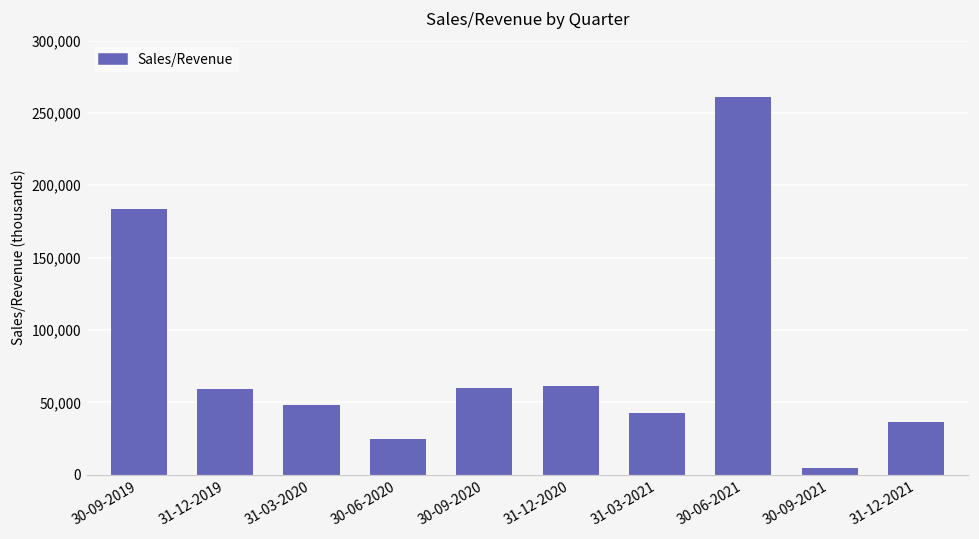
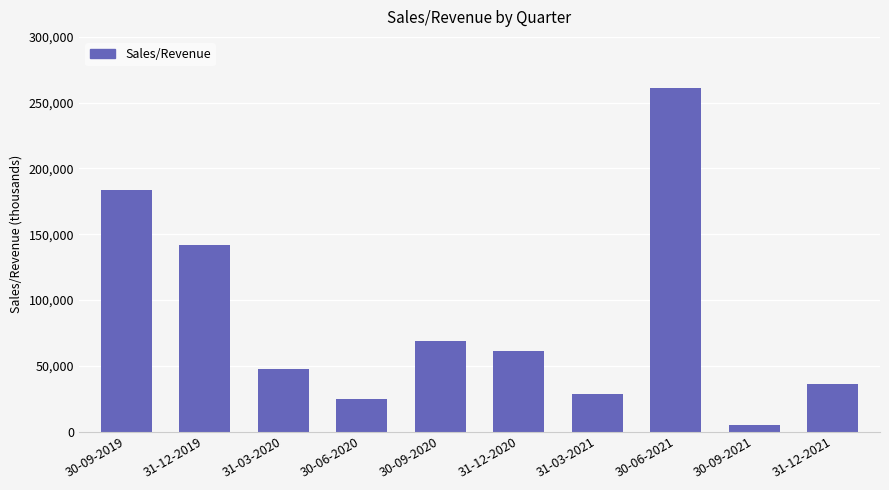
  {
    "30-09-2019": "184,000",
-   "31-12-2019": "59,000",
+   "31-12-2019": "141,000",
    "31-03-2020": "48,000",
    "30-06-2020": "25,000",
-   "30-09-2020": "60,000",
+   "30-09-2020": "69,000",
    "31-12-2020": "62,000",
-   "31-03-2021": "42,000",
+   "31-03-2021": "29,000",
    "30-06-2021": "261,000",
    "30-09-2021": "5,000",
    "31-12-2021": "36,000"
  }
